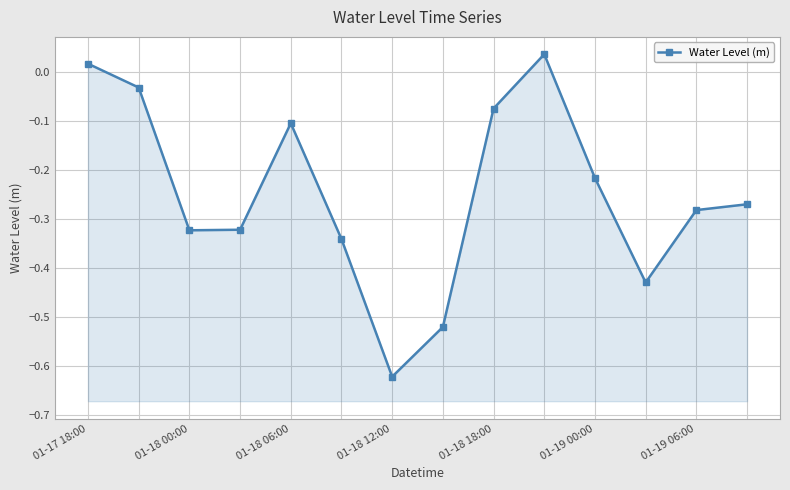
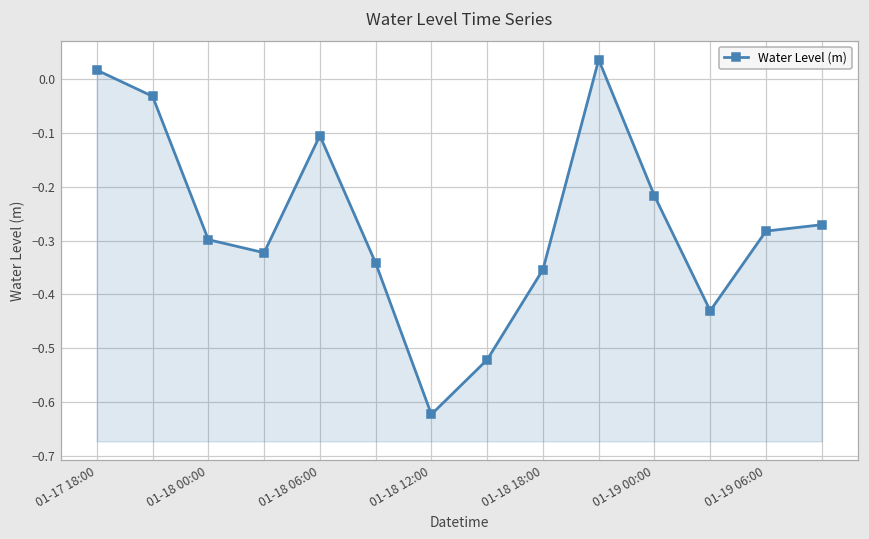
  {
    "01-17 18:00": 0.02,
-   "01-18 00:00": -0.32,
+   "01-18 00:00": -0.30,
    "01-18 06:00": -0.11,
    "01-18 12:00": -0.62,
-   "01-18 18:00": -0.08,
+   "01-18 18:00": -0.35,
    "01-19 00:00": -0.22,
    "01-19 06:00": -0.28
  }
